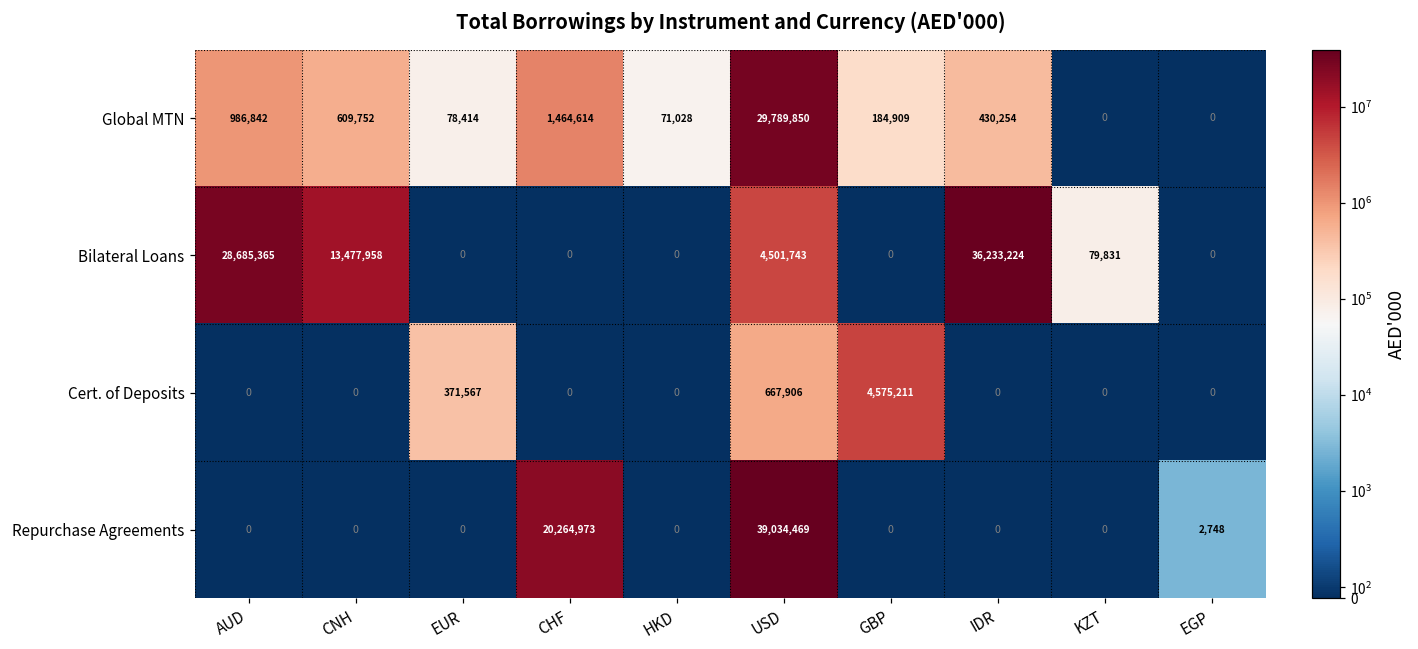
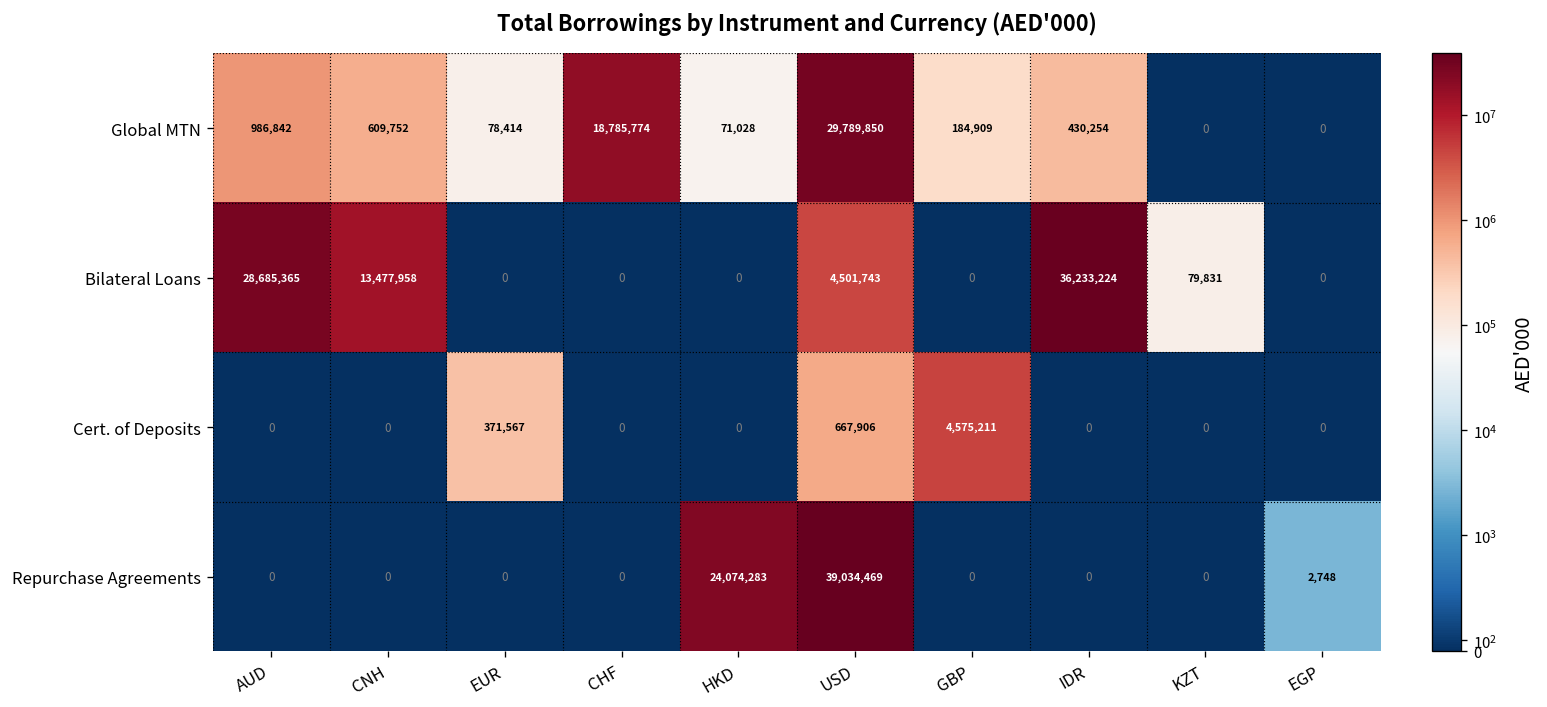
  {
    "Global MTN": {
      "AUD": "986,842",
      "CNH": "609,752",
      "EUR": "78,414",
-     "CHF": "1,464,614",
+     "CHF": "18,785,774",
      "HKD": "71,028",
      "USD": "29,789,850",
      "GBP": "184,909",
      "IDR": "430,254",
      "KZT": "0",
      "EGP": "0"
    },
    "Bilateral Loans": {
      "AUD": "28,685,365",
      "CNH": "13,477,958",
      "EUR": "0",
      "CHF": "0",
      "HKD": "0",
      "USD": "4,501,743",
      "GBP": "0",
      "IDR": "36,233,224",
      "KZT": "79,831",
      "EGP": "0"
    },
    "Cert. of Deposits": {
      "AUD": "0",
      "CNH": "0",
      "EUR": "371,567",
      "CHF": "0",
      "HKD": "0",
      "USD": "667,906",
      "GBP": "4,575,211",
      "IDR": "0",
      "KZT": "0",
      "EGP": "0"
    },
    "Repurchase Agreements": {
      "AUD": "0",
      "CNH": "0",
      "EUR": "0",
-     "CHF": "20,264,973",
-     "HKD": "0",
+     "CHF": "0",
+     "HKD": "24,074,283",
      "USD": "39,034,469",
      "GBP": "0",
      "IDR": "0",
      "KZT": "0",
      "EGP": "2,748"
    }
  }
